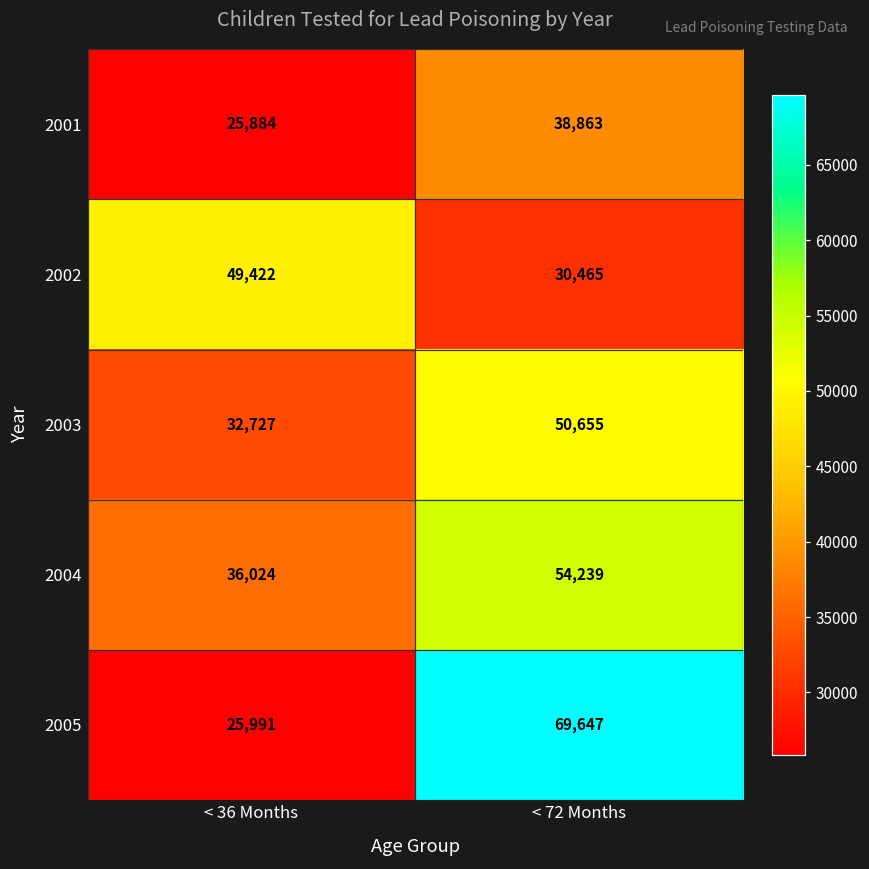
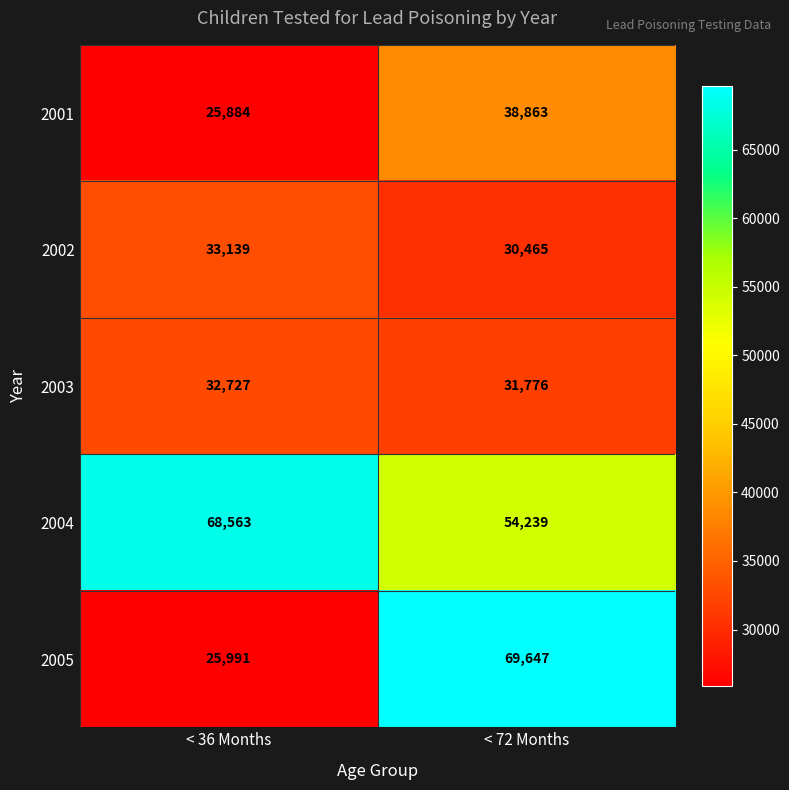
  {
    "2001": {
      "< 36 Months": "25,884",
      "< 72 Months": "38,863"
    },
    "2002": {
-     "< 36 Months": "49,422",
+     "< 36 Months": "33,139",
      "< 72 Months": "30,465"
    },
    "2003": {
      "< 36 Months": "32,727",
-     "< 72 Months": "50,655"
+     "< 72 Months": "31,776"
    },
    "2004": {
-     "< 36 Months": "36,024",
+     "< 36 Months": "68,563",
      "< 72 Months": "54,239"
    },
    "2005": {
      "< 36 Months": "25,991",
      "< 72 Months": "69,647"
    }
  }
